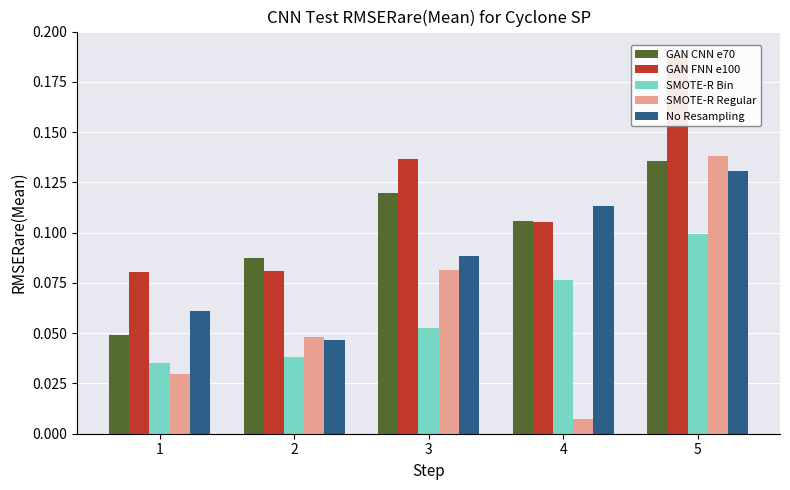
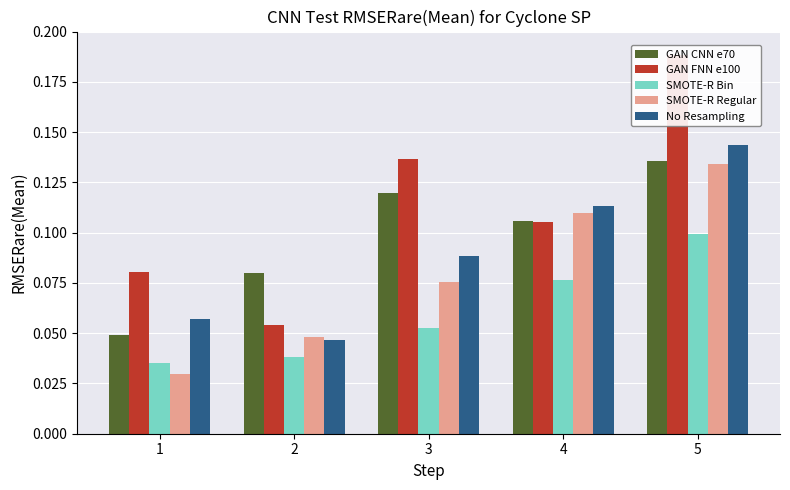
  {
    "GAN CNN e70": {
      "1": 0.049,
-     "2": 0.088,
+     "2": 0.080,
      "3": 0.120,
      "4": 0.106,
      "5": 0.135
    },
    "GAN FNN e100": {
      "1": 0.081,
-     "2": 0.081,
+     "2": 0.054,
      "3": 0.137,
      "4": 0.105
    },
    "SMOTE-R Bin": {
      "1": 0.035,
      "2": 0.038,
      "3": 0.052,
      "4": 0.076,
      "5": 0.099
    },
    "SMOTE-R Regular": {
      "1": 0.030,
      "2": 0.048,
-     "3": 0.081,
-     "4": 0.007,
-     "5": 0.138
+     "3": 0.076,
+     "4": 0.110,
+     "5": 0.134
    },
    "No Resampling": {
-     "1": 0.061,
+     "1": 0.057,
      "2": 0.047,
      "3": 0.088,
      "4": 0.113,
-     "5": 0.131
+     "5": 0.144
    }
  }
